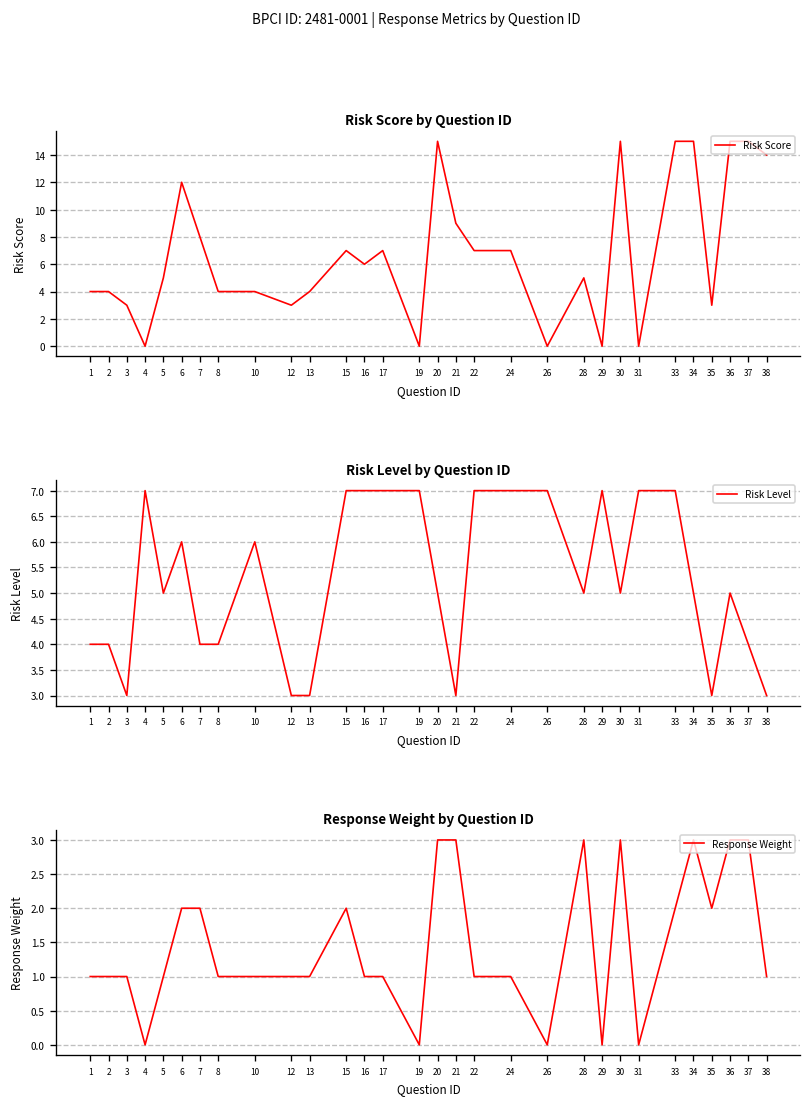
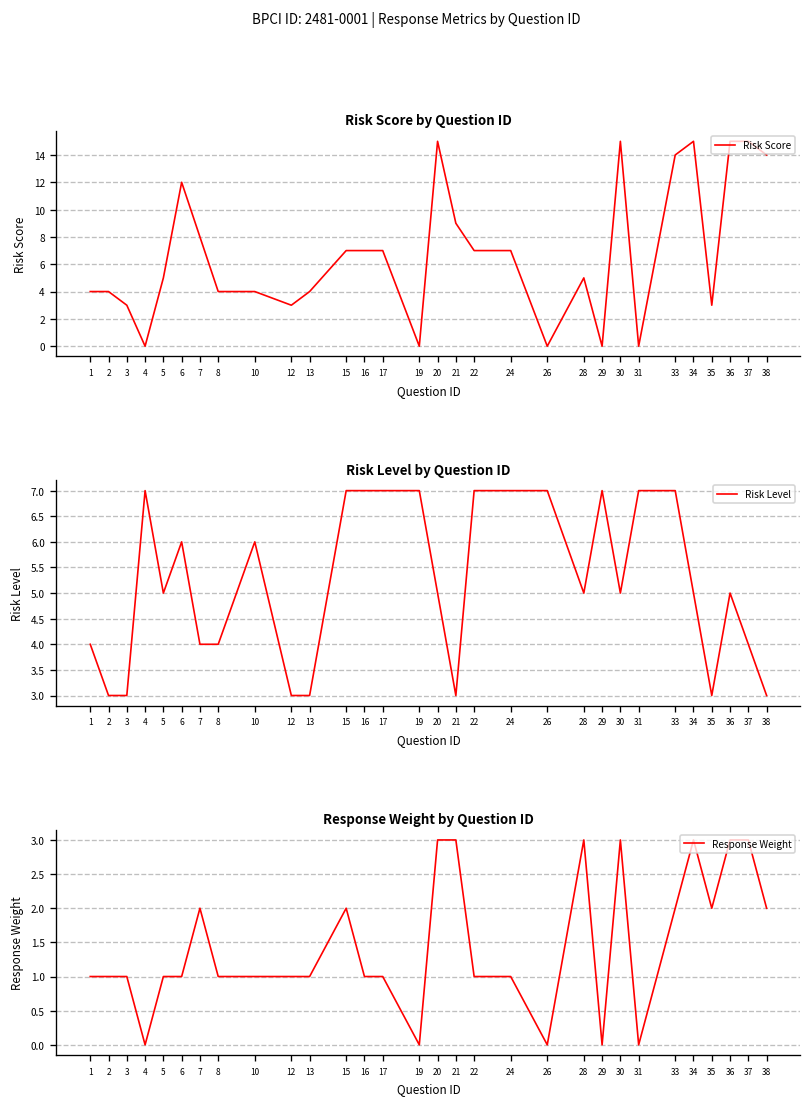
  {
    "Risk Score by Question ID": {
      "1": 4,
      "2": 4,
      "3": 3,
      "4": 0,
      "5": 5,
      "6": 12,
      "7": 8,
      "8": 4,
      "10": 4,
      "12": 3,
      "13": 4,
      "15": 7,
-     "16": 6,
+     "16": 7,
      "17": 7,
      "19": 0,
      "20": 15,
      "21": 9,
      "22": 7,
      "24": 7,
      "26": 0,
      "28": 5,
      "29": 0,
      "30": 15,
      "31": 0,
-     "33": 15,
+     "33": 14,
      "34": 15,
      "35": 3,
      "38": 14
    },
    "Risk Level by Question ID": {
      "1": 4,
-     "2": 4,
+     "2": 3,
      "3": 3,
      "4": 7,
      "5": 5,
      "6": 6,
      "7": 4,
      "8": 4,
      "10": 6,
      "12": 3,
      "13": 3,
      "15": 7,
      "16": 7,
      "17": 7,
      "19": 7,
      "20": 5,
      "21": 3,
      "22": 7,
      "24": 7,
      "26": 7,
      "28": 5,
      "29": 7,
      "30": 5,
      "31": 7,
      "33": 7,
      "34": 5,
      "35": 3,
      "36": 5,
      "37": 4,
      "38": 3
    },
    "Response Weight by Question ID": {
      "1": 1,
      "2": 1,
      "3": 1,
      "4": 0,
      "5": 1,
-     "6": 2,
+     "6": 1,
      "7": 2,
      "8": 1,
      "10": 1,
      "12": 1,
      "13": 1,
      "15": 2,
      "16": 1,
      "17": 1,
      "19": 0,
      "20": 3,
      "21": 3,
      "22": 1,
      "24": 1,
      "26": 0,
      "28": 3,
      "29": 0,
      "30": 3,
      "31": 0,
      "33": 2,
      "35": 2,
-     "38": 1
+     "38": 2
    }
  }
